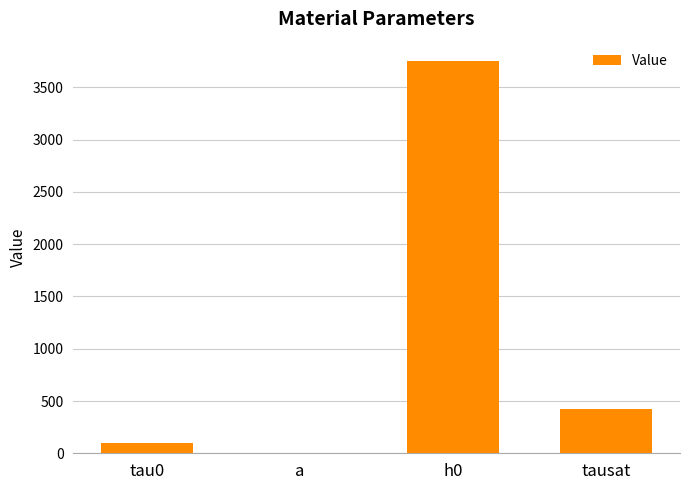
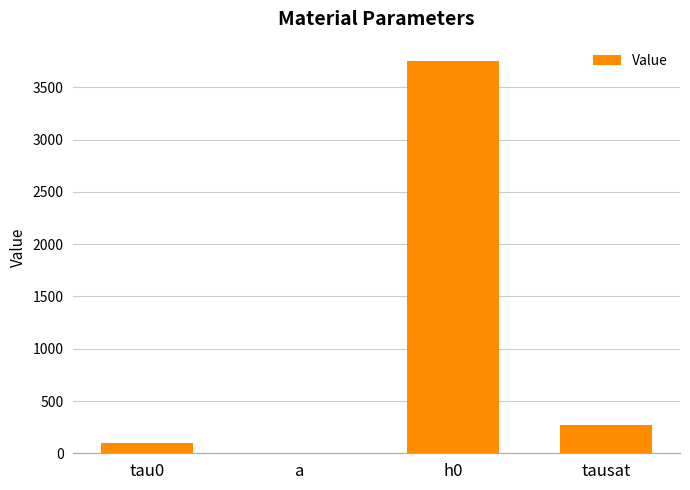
  {
    "tau0": 100,
    "h0": 3750,
-   "tausat": 420
+   "tausat": 270
  }
